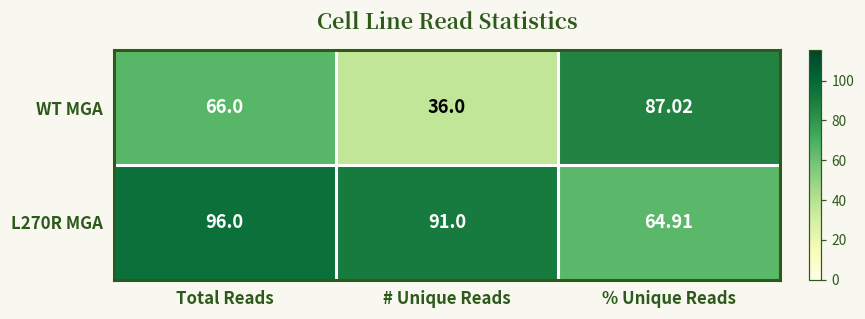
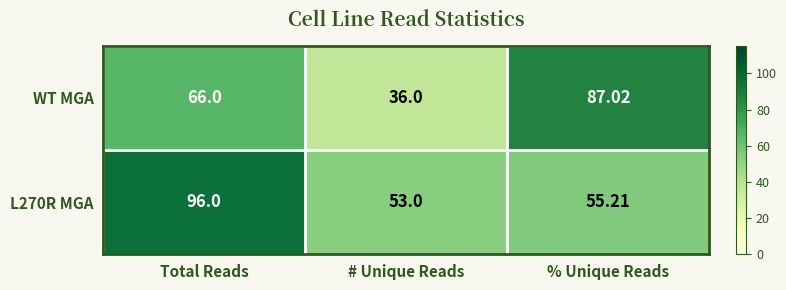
  {
    "WT MGA": {
      "Total Reads": 66.0,
      "# Unique Reads": 36.0,
      "% Unique Reads": 87.02
    },
    "L270R MGA": {
      "Total Reads": 96.0,
-     "# Unique Reads": 91.0,
-     "% Unique Reads": 64.91
+     "# Unique Reads": 53.0,
+     "% Unique Reads": 55.21
    }
  }
